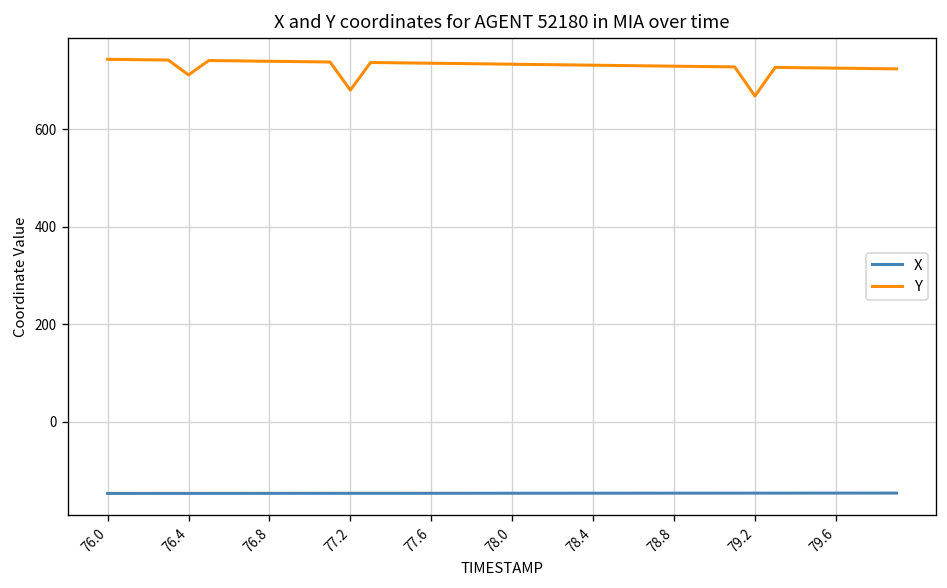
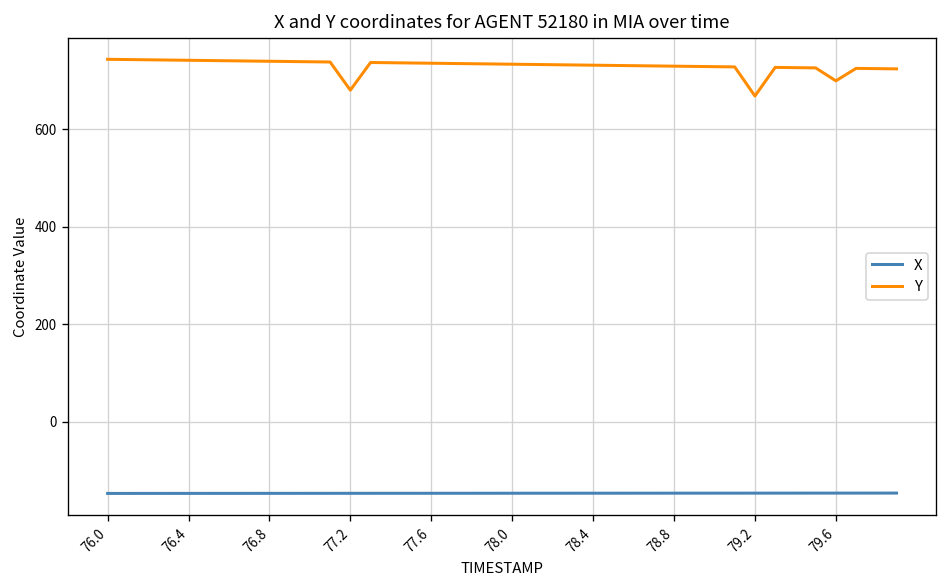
  {
    "X": {
      "76.0": -150,
      "76.4": -150,
      "76.8": -150,
      "77.2": -150,
      "77.6": -150,
      "78.0": -150,
      "78.4": -150,
      "78.8": -150,
      "79.2": -150,
      "79.6": -150
    },
    "Y": {
      "76.0": 740,
-     "76.4": 710,
+     "76.4": 740,
      "76.8": 740,
      "77.2": 680,
      "77.6": 740,
      "78.0": 730,
      "78.4": 730,
      "78.8": 730,
      "79.2": 670,
-     "79.6": 730
+     "79.6": 700
    }
  }
